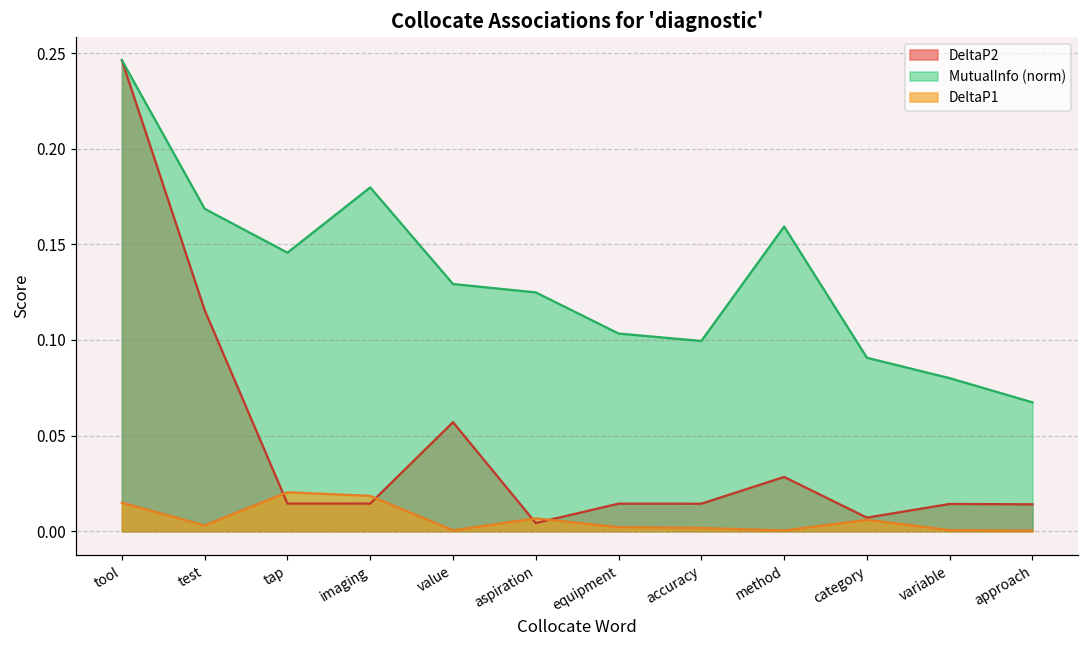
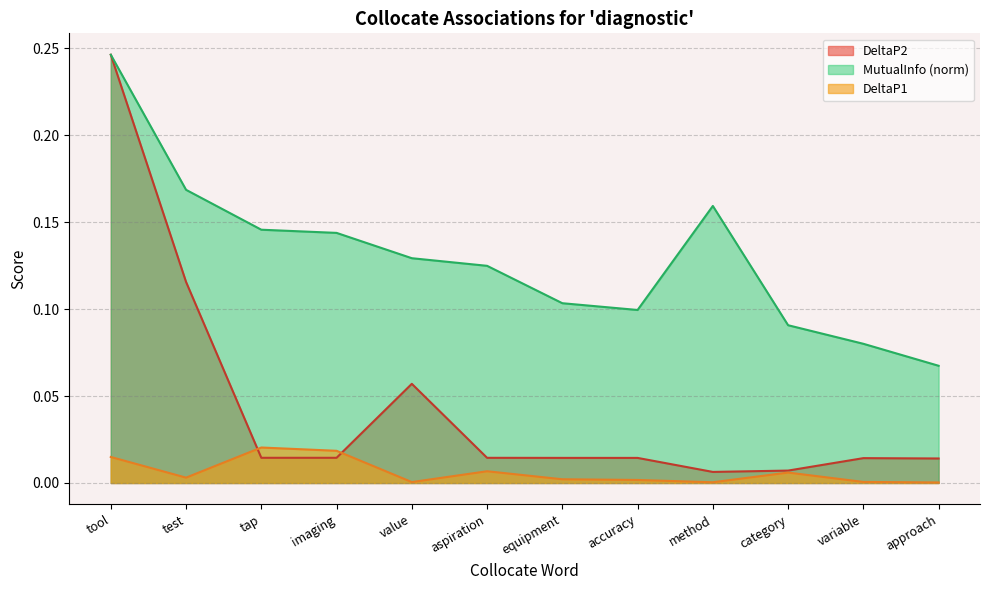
  {
    "DeltaP2": {
      "test": 0.116,
      "tap": 0.014,
      "imaging": 0.014,
      "value": 0.057,
-     "aspiration": 0.004,
+     "aspiration": 0.014,
      "equipment": 0.014,
      "accuracy": 0.014,
-     "method": 0.028,
+     "method": 0.006,
      "variable": 0.014,
      "approach": 0.014
    },
    "MutualInfo (norm)": {
      "test": 0.169,
      "tap": 0.146,
-     "imaging": 0.180,
+     "imaging": 0.144,
      "value": 0.129,
      "aspiration": 0.125,
      "equipment": 0.103,
      "accuracy": 0.099,
      "method": 0.159,
      "category": 0.091,
      "variable": 0.080,
      "approach": 0.067
    },
    "DeltaP1": {
      "tool": 0.015,
      "test": 0.003,
      "tap": 0.020,
      "imaging": 0.019,
      "value": 0.001,
      "aspiration": 0.007,
      "equipment": 0.002,
      "accuracy": 0.002,
      "method": 0.000,
      "variable": 0.001,
      "approach": 0.000
    }
  }
